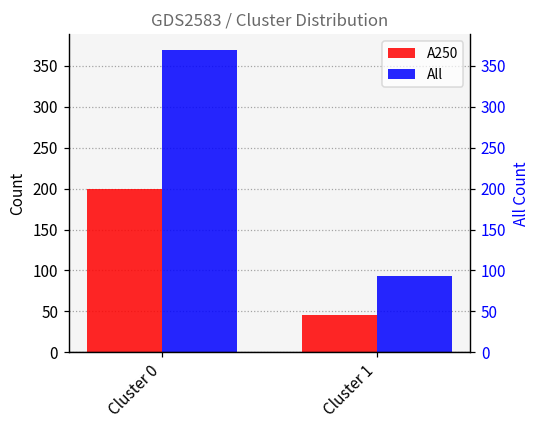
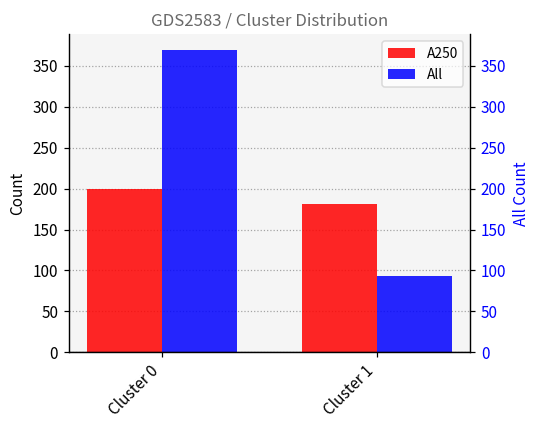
  {
    "A250": {
      "Cluster 0": 200,
-     "Cluster 1": 50
+     "Cluster 1": 180
    },
    "All": {
      "Cluster 0": 370,
      "Cluster 1": 90
    }
  }
